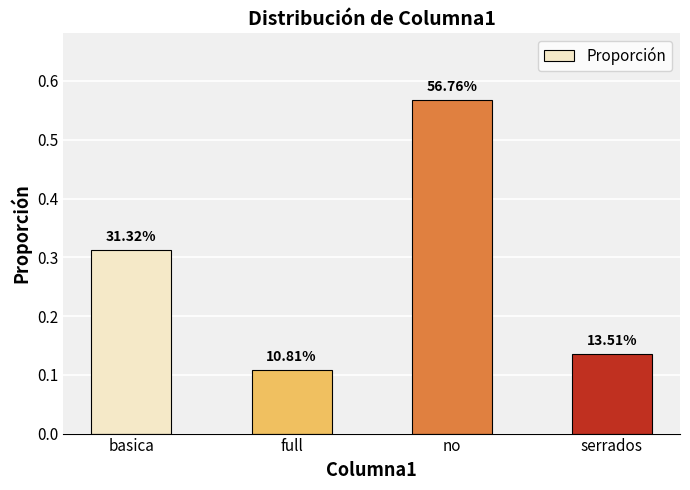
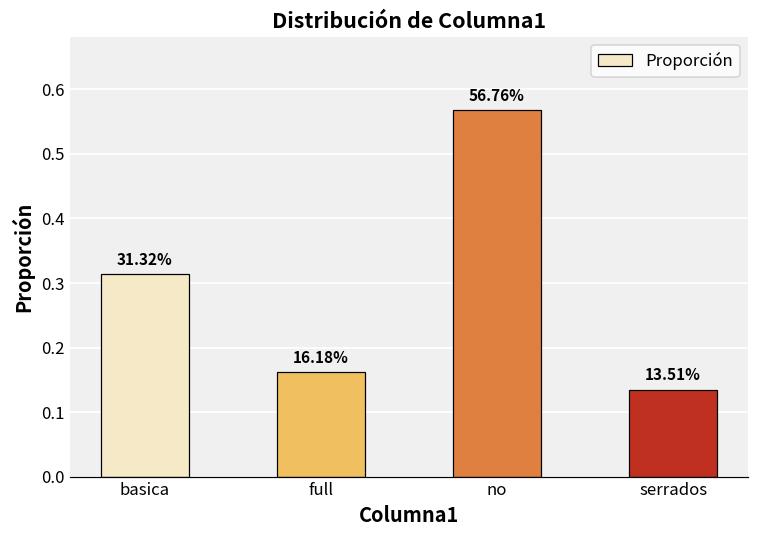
  {
    "basica": "31.32%",
-   "full": "10.81%",
+   "full": "16.18%",
    "no": "56.76%",
    "serrados": "13.51%"
  }
